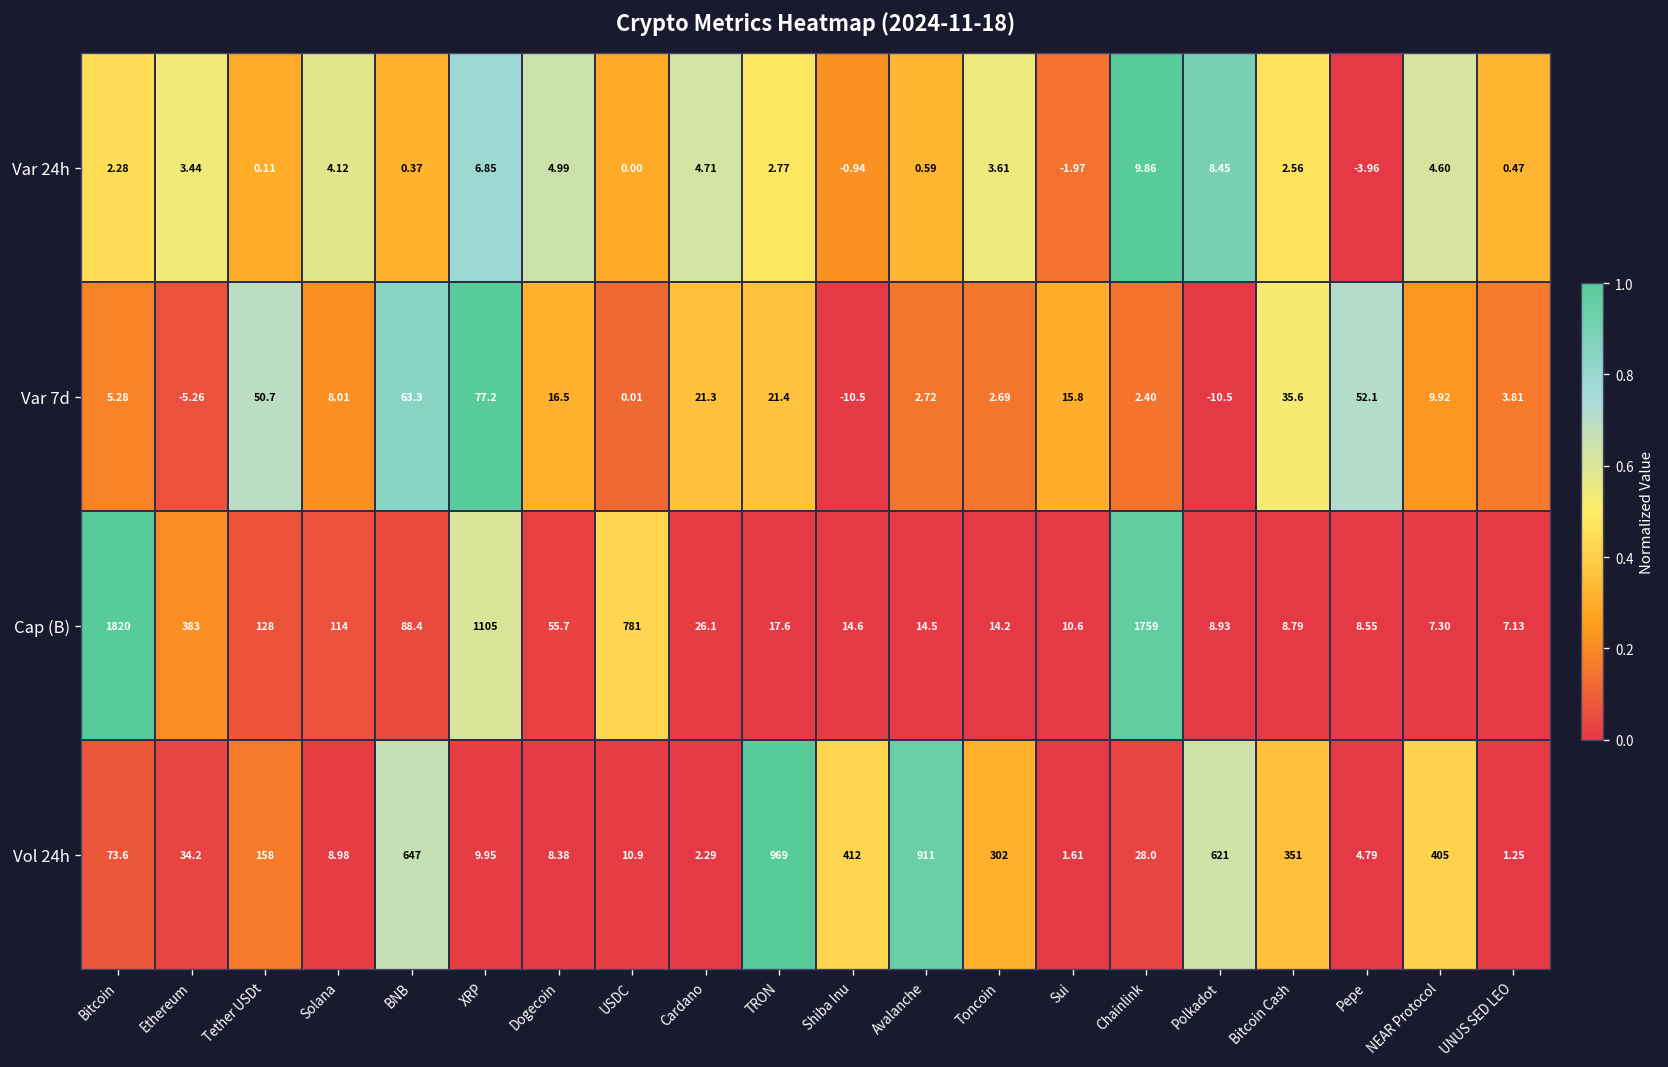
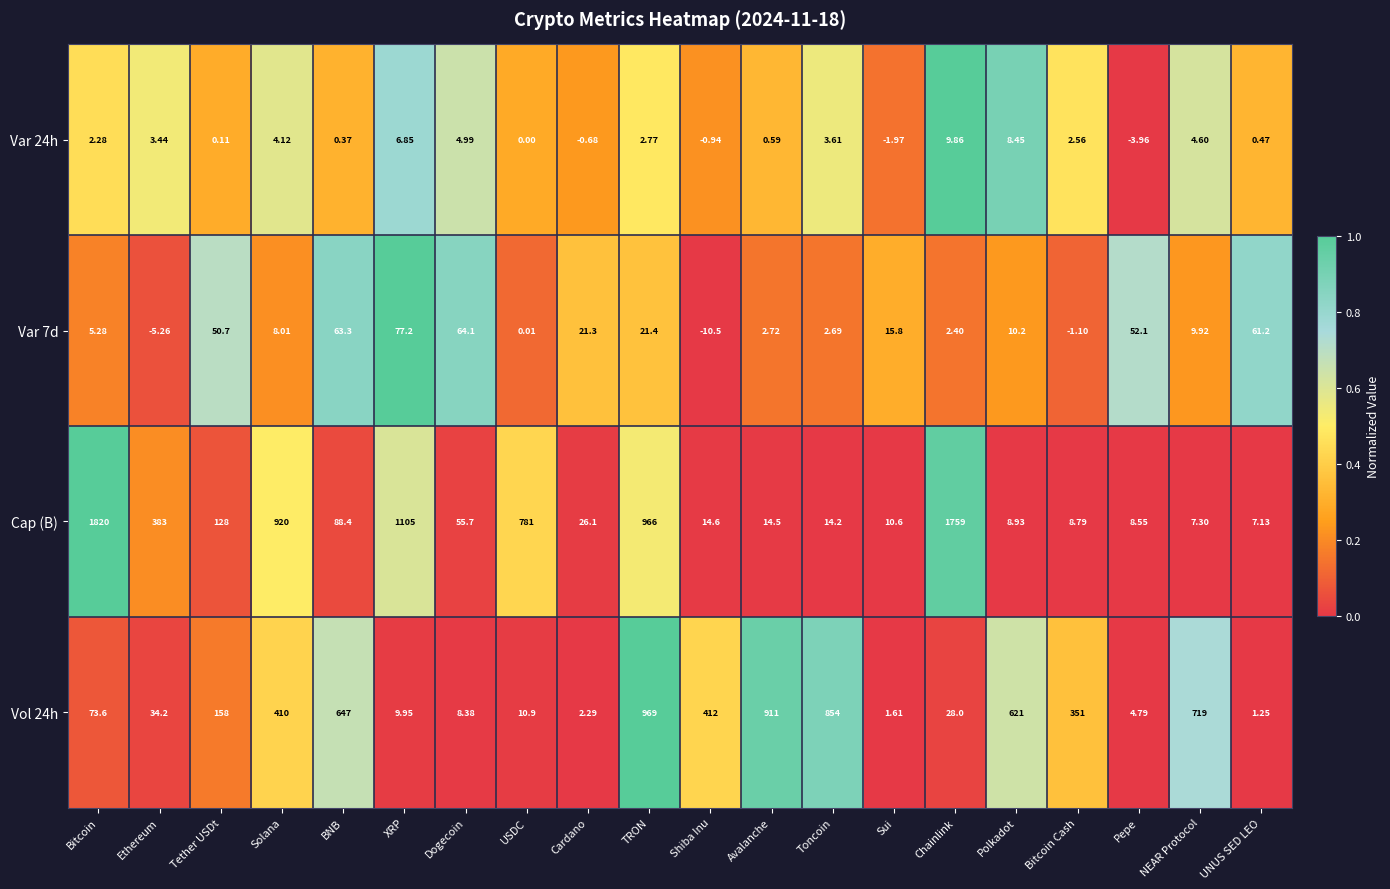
  {
    "Var 24h": {
      "Bitcoin": 2.28,
      "Ethereum": 3.44,
      "Tether USDt": 0.11,
      "Solana": 4.12,
      "BNB": 0.37,
      "XRP": 6.85,
      "Dogecoin": 4.99,
      "USDC": 0.00,
-     "Cardano": 4.71,
+     "Cardano": -0.68,
      "TRON": 2.77,
      "Shiba Inu": -0.94,
      "Avalanche": 0.59,
      "Toncoin": 3.61,
      "Sui": -1.97,
      "Chainlink": 9.86,
      "Polkadot": 8.45,
      "Bitcoin Cash": 2.56,
      "Pepe": -3.96,
      "NEAR Protocol": 4.60,
      "UNUS SED LEO": 0.47
    },
    "Var 7d": {
      "Bitcoin": 5.28,
      "Ethereum": -5.26,
      "Tether USDt": 50.7,
      "Solana": 8.01,
      "BNB": 63.3,
      "XRP": 77.2,
-     "Dogecoin": 16.5,
+     "Dogecoin": 64.1,
      "USDC": 0.01,
      "Cardano": 21.3,
      "TRON": 21.4,
      "Shiba Inu": -10.5,
      "Avalanche": 2.72,
      "Toncoin": 2.69,
      "Sui": 15.8,
      "Chainlink": 2.40,
-     "Polkadot": -10.5,
-     "Bitcoin Cash": 35.6,
+     "Polkadot": 10.2,
+     "Bitcoin Cash": -1.10,
      "Pepe": 52.1,
      "NEAR Protocol": 9.92,
-     "UNUS SED LEO": 3.81
+     "UNUS SED LEO": 61.2
    },
    "Cap (B)": {
      "Bitcoin": 1820,
      "Ethereum": 383,
      "Tether USDt": 128,
-     "Solana": 114,
+     "Solana": 920,
      "BNB": 88.4,
      "XRP": 1105,
      "Dogecoin": 55.7,
      "USDC": 781,
      "Cardano": 26.1,
-     "TRON": 17.6,
+     "TRON": 966,
      "Shiba Inu": 14.6,
      "Avalanche": 14.5,
      "Toncoin": 14.2,
      "Sui": 10.6,
      "Chainlink": 1759,
      "Polkadot": 8.93,
      "Bitcoin Cash": 8.79,
      "Pepe": 8.55,
      "NEAR Protocol": 7.30,
      "UNUS SED LEO": 7.13
    },
    "Vol 24h": {
      "Bitcoin": 73.6,
      "Ethereum": 34.2,
      "Tether USDt": 158,
-     "Solana": 8.98,
+     "Solana": 410,
      "BNB": 647,
      "XRP": 9.95,
      "Dogecoin": 8.38,
      "USDC": 10.9,
      "Cardano": 2.29,
      "TRON": 969,
      "Shiba Inu": 412,
      "Avalanche": 911,
-     "Toncoin": 302,
+     "Toncoin": 854,
      "Sui": 1.61,
      "Chainlink": 28.0,
      "Polkadot": 621,
      "Bitcoin Cash": 351,
      "Pepe": 4.79,
-     "NEAR Protocol": 405,
+     "NEAR Protocol": 719,
      "UNUS SED LEO": 1.25
    }
  }
